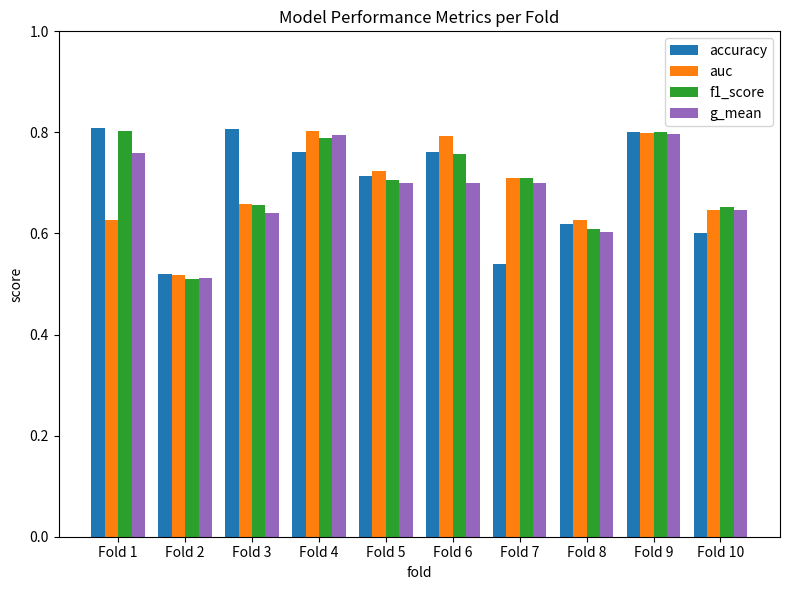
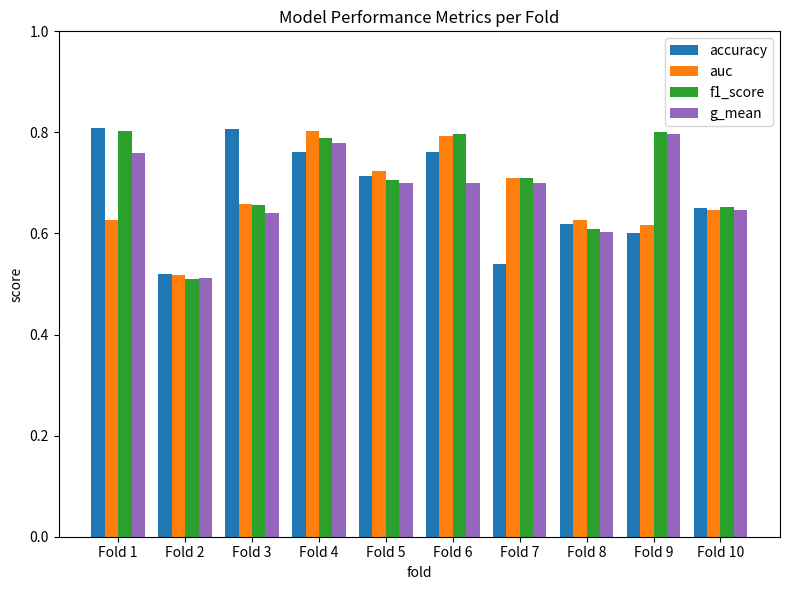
  {
    "accuracy": {
      "Fold 1": 0.81,
      "Fold 2": 0.52,
      "Fold 3": 0.81,
      "Fold 4": 0.76,
      "Fold 5": 0.71,
      "Fold 6": 0.76,
      "Fold 7": 0.54,
      "Fold 8": 0.62,
-     "Fold 9": 0.8,
-     "Fold 10": 0.60
+     "Fold 9": 0.6,
+     "Fold 10": 0.65
    },
    "auc": {
      "Fold 1": 0.63,
      "Fold 2": 0.52,
      "Fold 3": 0.66,
      "Fold 4": 0.80,
      "Fold 5": 0.72,
      "Fold 6": 0.79,
      "Fold 7": 0.71,
      "Fold 8": 0.63,
-     "Fold 9": 0.80,
+     "Fold 9": 0.62,
      "Fold 10": 0.65
    },
    "f1_score": {
      "Fold 1": 0.80,
      "Fold 2": 0.51,
      "Fold 3": 0.66,
      "Fold 4": 0.79,
      "Fold 5": 0.71,
-     "Fold 6": 0.76,
+     "Fold 6": 0.80,
      "Fold 7": 0.71,
      "Fold 8": 0.61,
      "Fold 9": 0.80,
      "Fold 10": 0.65
    },
    "g_mean": {
      "Fold 1": 0.76,
      "Fold 2": 0.51,
      "Fold 3": 0.64,
-     "Fold 4": 0.79,
+     "Fold 4": 0.78,
      "Fold 5": 0.70,
      "Fold 6": 0.70,
      "Fold 7": 0.70,
      "Fold 8": 0.60,
      "Fold 9": 0.80,
      "Fold 10": 0.65
    }
  }
